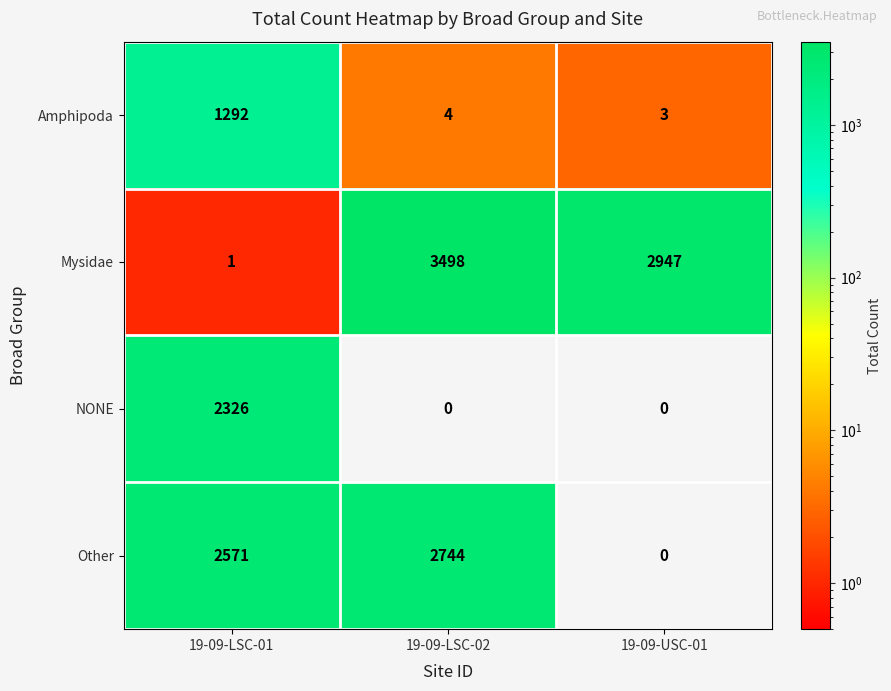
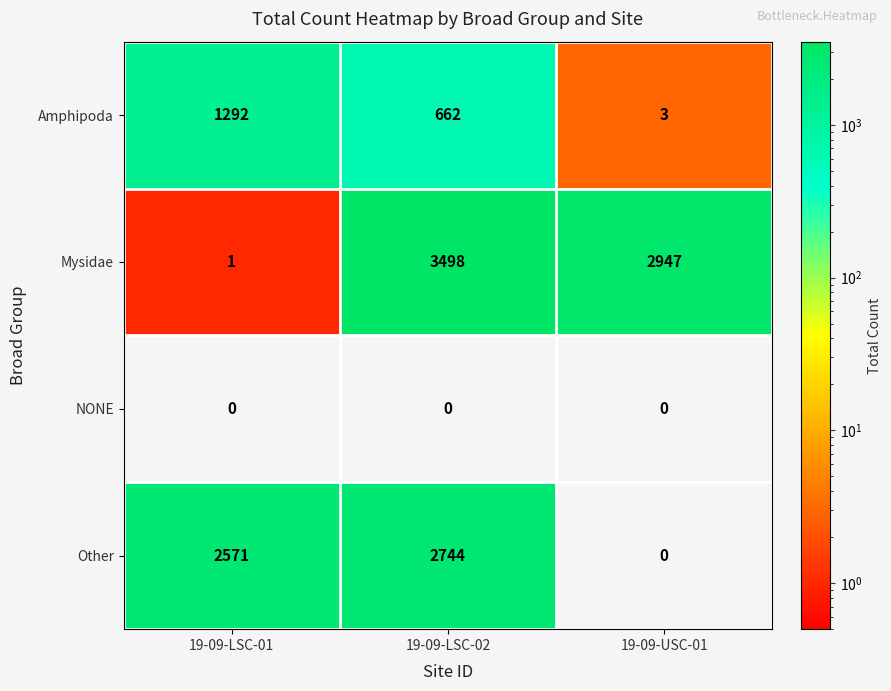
  {
    "Amphipoda": {
      "19-09-LSC-01": 1292,
-     "19-09-LSC-02": 4,
+     "19-09-LSC-02": 662,
      "19-09-USC-01": 3
    },
    "Mysidae": {
      "19-09-LSC-01": 1,
      "19-09-LSC-02": 3498,
      "19-09-USC-01": 2947
    },
    "NONE": {
-     "19-09-LSC-01": 2326,
+     "19-09-LSC-01": 0,
      "19-09-LSC-02": 0,
      "19-09-USC-01": 0
    },
    "Other": {
      "19-09-LSC-01": 2571,
      "19-09-LSC-02": 2744,
      "19-09-USC-01": 0
    }
  }
